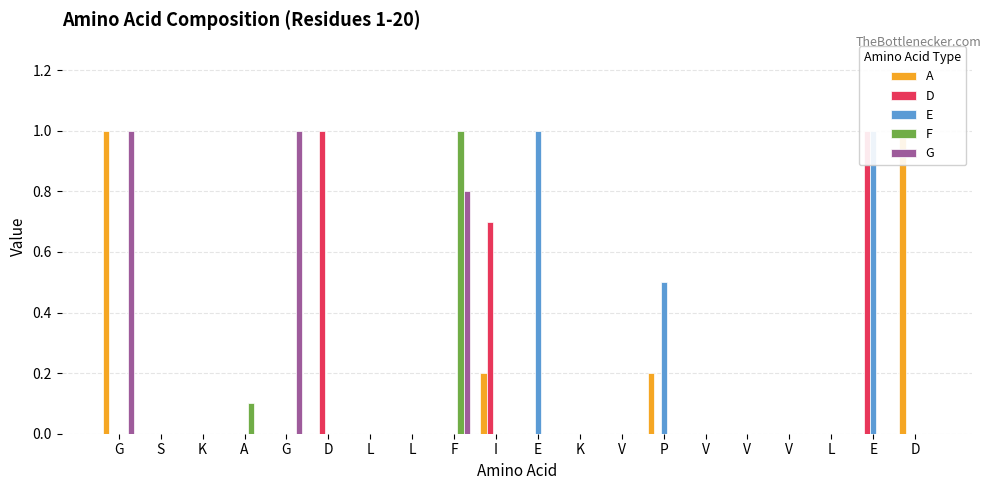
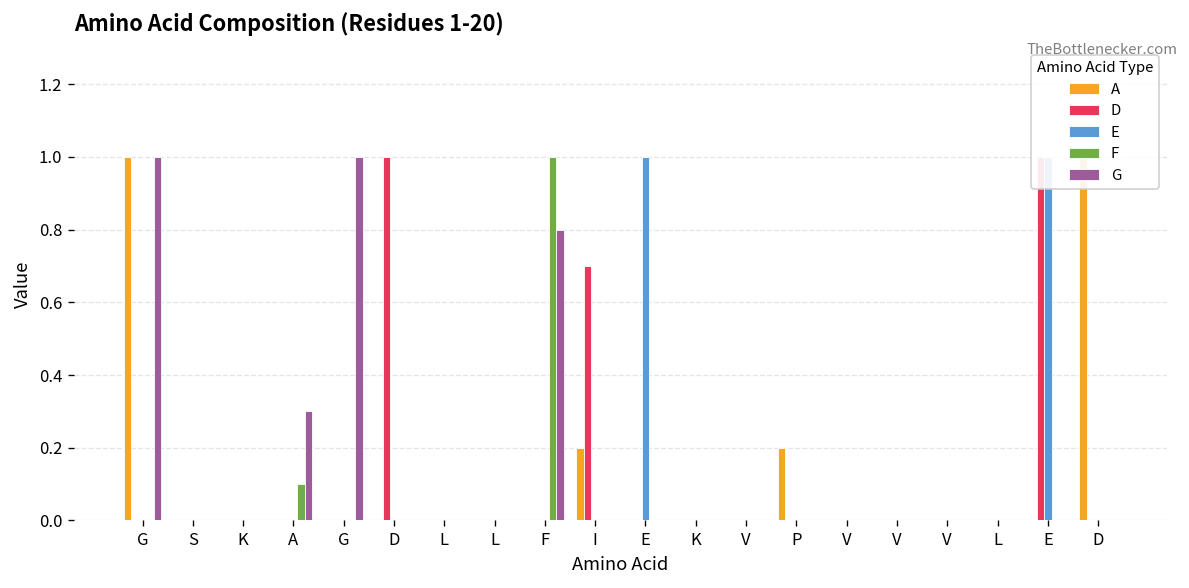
  {
    "A": {
      "S": 0.0,
      "A": 0.0,
      "F": 0.0,
      "I": 0.2,
      "P": 0.2
    },
    "D": {
      "S": 0.0,
      "A": 0.0,
      "F": 0.0,
      "I": 0.7,
      "P": 0.0
    },
    "E": {
      "S": 0.0,
      "A": 0.0,
      "F": 0.0,
      "I": 0.0,
-     "P": 0.5
+     "P": 0.0
    },
    "F": {
      "S": 0.0,
      "A": 0.1,
      "F": 1.0,
      "I": 0.0,
      "P": 0.0
    },
    "G": {
      "S": 0.0,
-     "A": 0.0,
+     "A": 0.3,
      "F": 0.8,
      "I": 0.0,
      "P": 0.0
    }
  }
